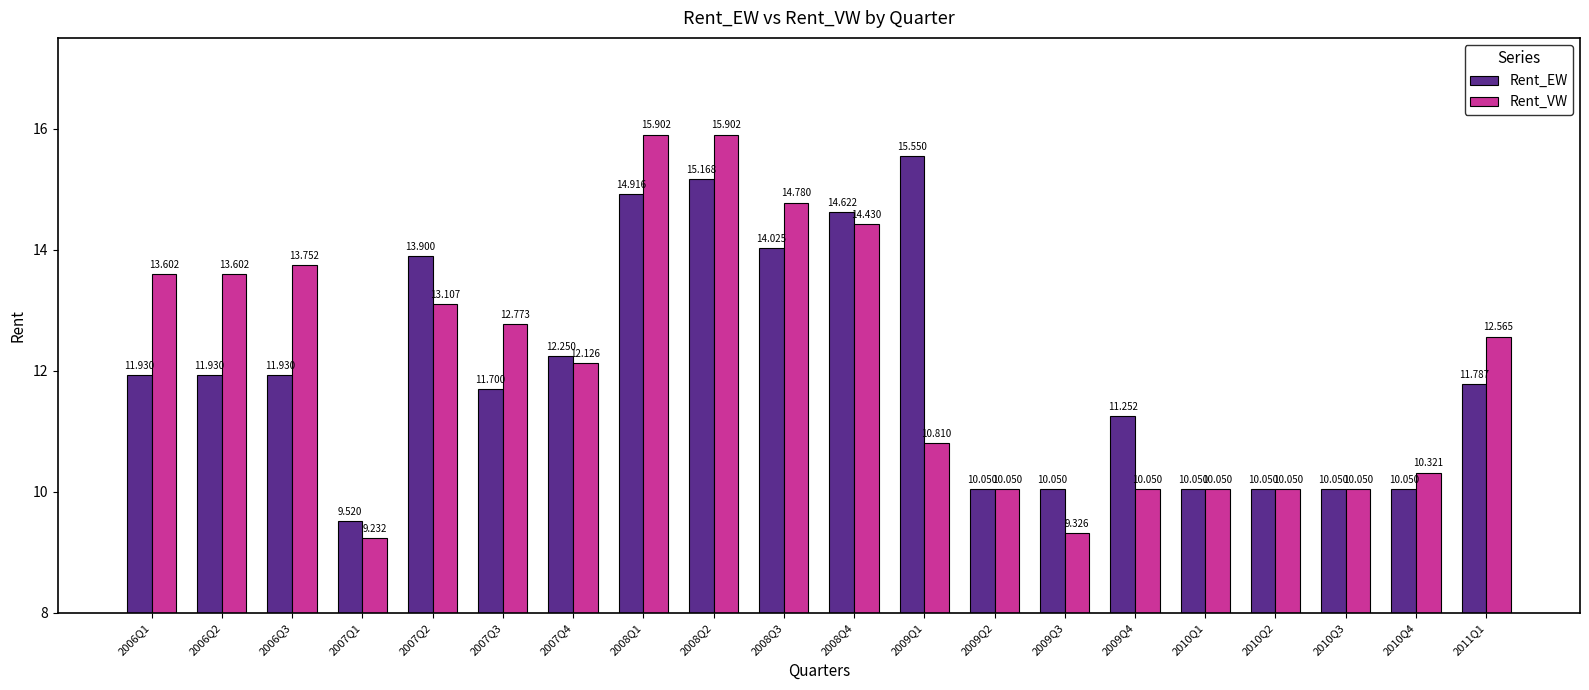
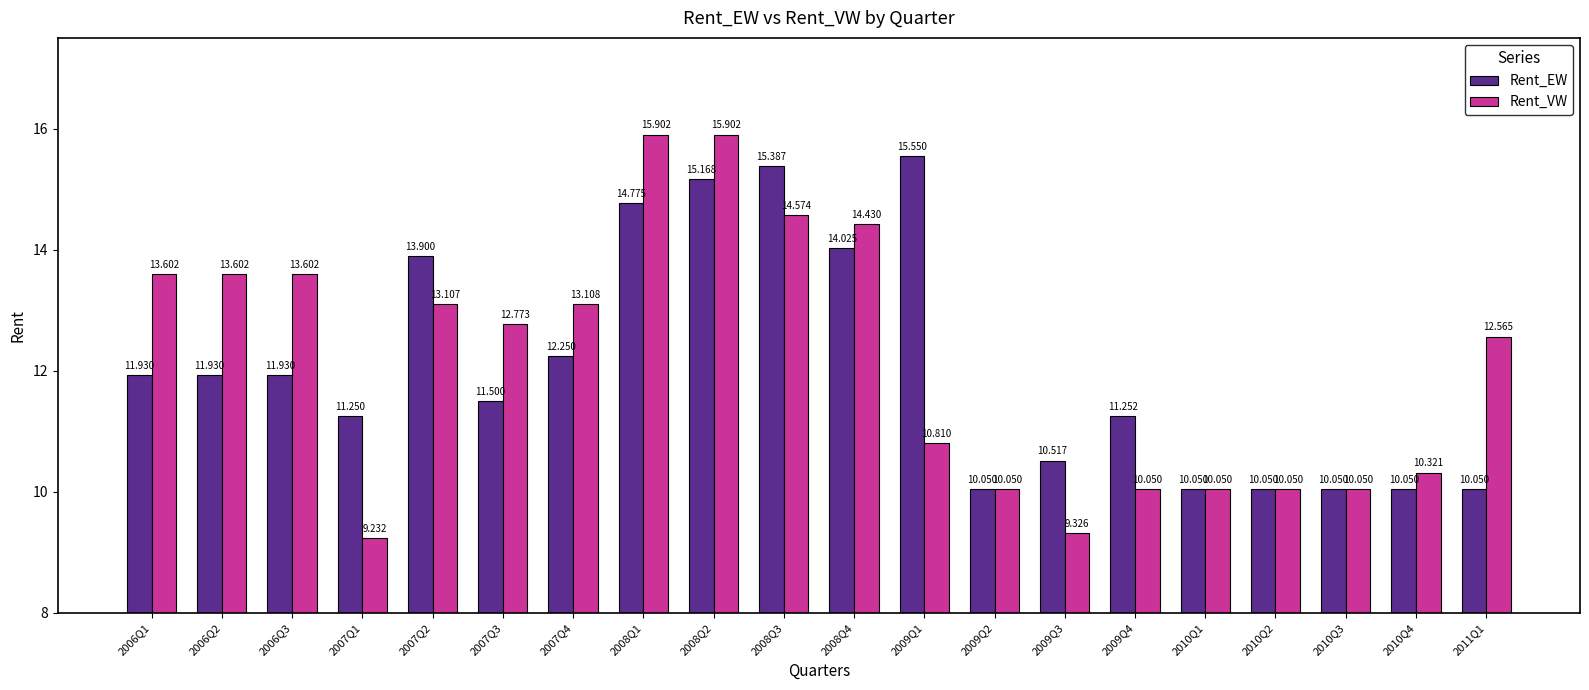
  {
    "Rent_EW": {
      "2006Q1": 11.930,
      "2006Q2": 11.930,
      "2006Q3": 11.930,
-     "2007Q1": 9.520,
+     "2007Q1": 11.250,
      "2007Q2": 13.900,
-     "2007Q3": 11.700,
+     "2007Q3": 11.500,
      "2007Q4": 12.250,
-     "2008Q1": 14.916,
+     "2008Q1": 14.775,
      "2008Q2": 15.168,
-     "2008Q3": 14.025,
-     "2008Q4": 14.622,
+     "2008Q3": 15.387,
+     "2008Q4": 14.025,
      "2009Q1": 15.550,
-     "2009Q3": 10.050,
+     "2009Q3": 10.517,
      "2009Q4": 11.252,
      "2010Q4": 10.050,
-     "2011Q1": 11.787
+     "2011Q1": 10.050
    },
    "Rent_VW": {
      "2006Q1": 13.602,
      "2006Q2": 13.602,
-     "2006Q3": 13.752,
+     "2006Q3": 13.602,
      "2007Q1": 9.232,
      "2007Q2": 13.107,
      "2007Q3": 12.773,
-     "2007Q4": 12.126,
+     "2007Q4": 13.108,
      "2008Q1": 15.902,
      "2008Q2": 15.902,
-     "2008Q3": 14.780,
+     "2008Q3": 14.574,
      "2008Q4": 14.430,
      "2009Q1": 10.810,
      "2009Q3": 9.326,
      "2009Q4": 10.050,
      "2010Q4": 10.321,
      "2011Q1": 12.565
    }
  }
